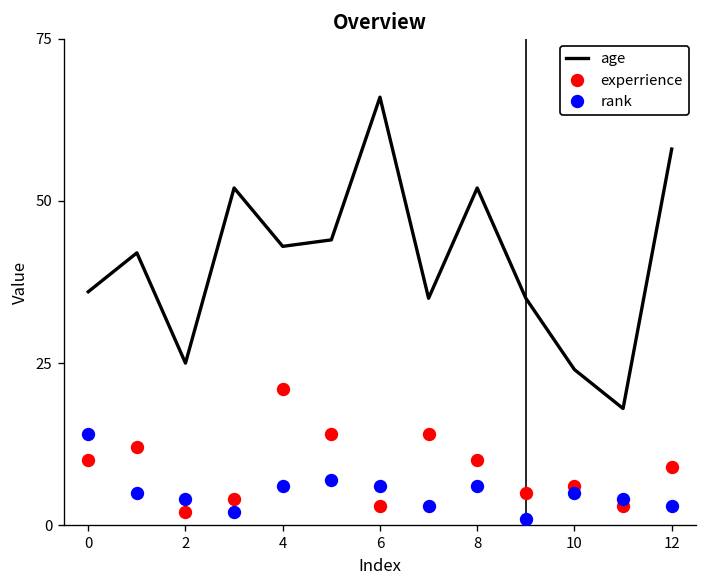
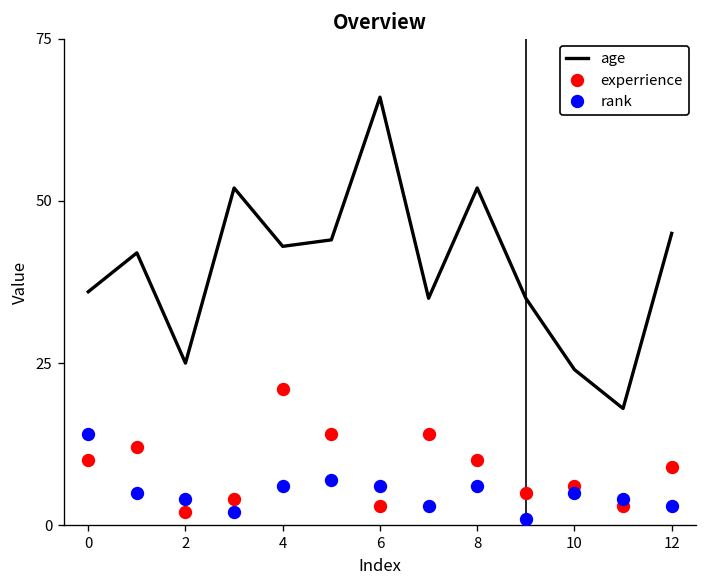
  {
    "age": {
      "0": 36,
      "2": 25,
      "4": 43,
      "6": 66,
      "8": 52,
      "10": 24,
-     "12": 58
+     "12": 45
    },
    "experrience": {
      "0": 10,
      "2": 2,
      "4": 21,
      "6": 3,
      "8": 10,
      "10": 6,
      "12": 9
    },
    "rank": {
      "0": 14,
      "2": 4,
      "4": 6,
      "6": 6,
      "8": 6,
      "10": 5,
      "12": 3
    }
  }
